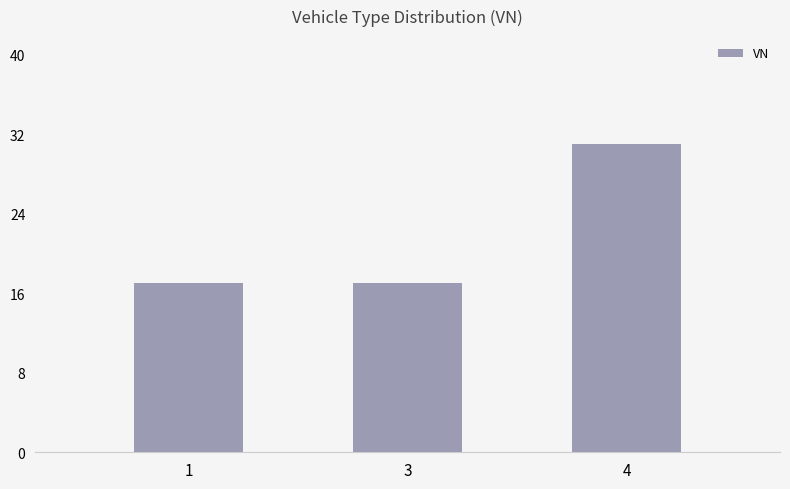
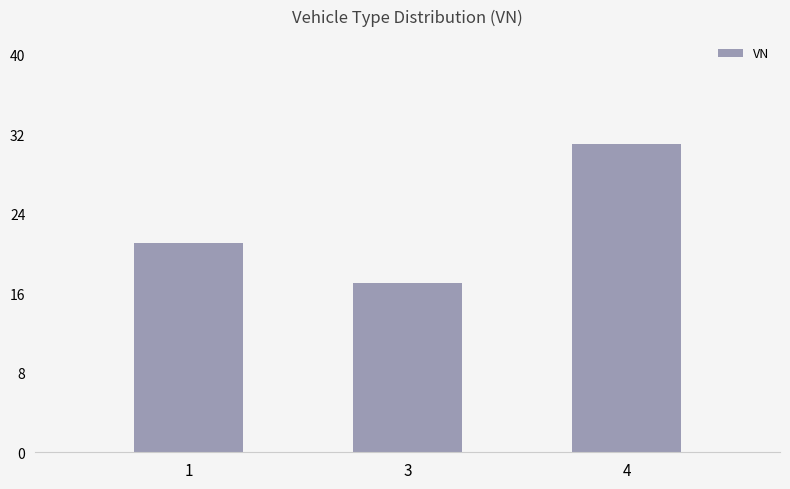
  {
-   "1": 17,
+   "1": 21,
    "3": 17,
    "4": 31
  }
